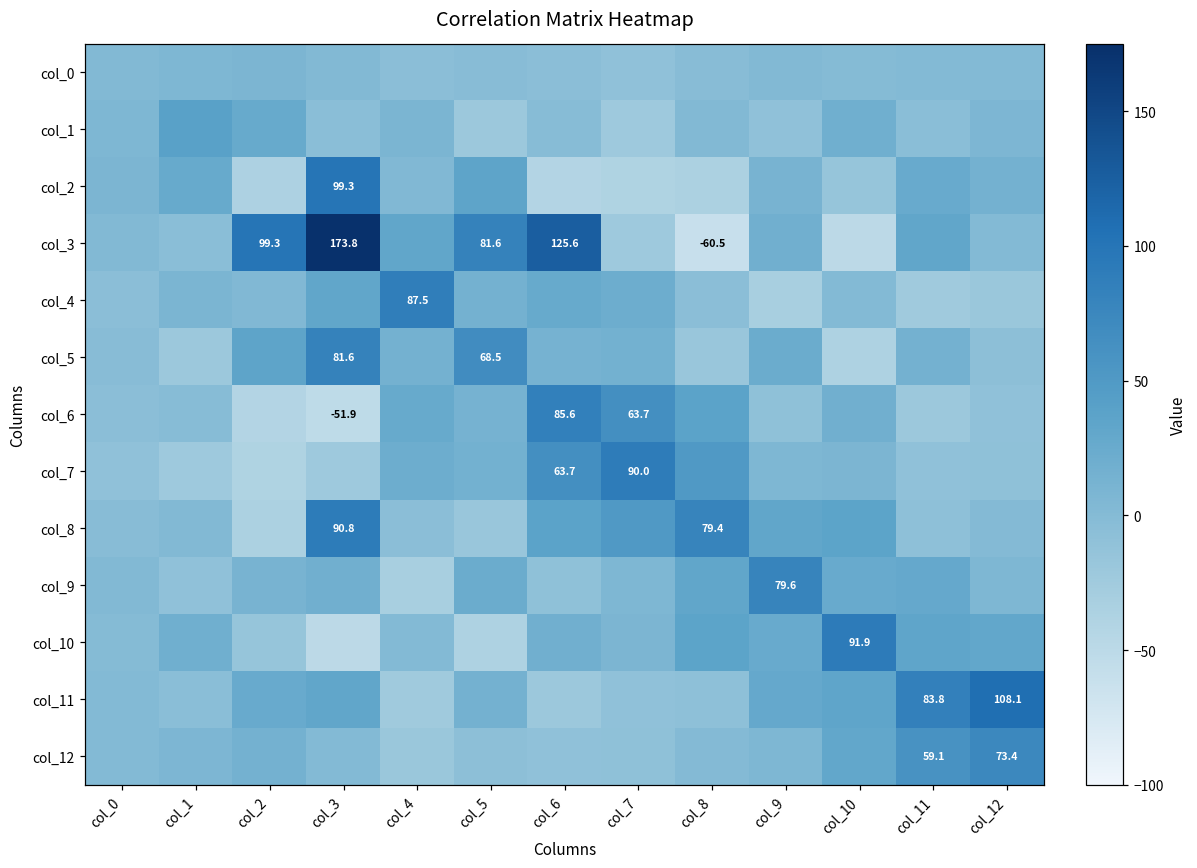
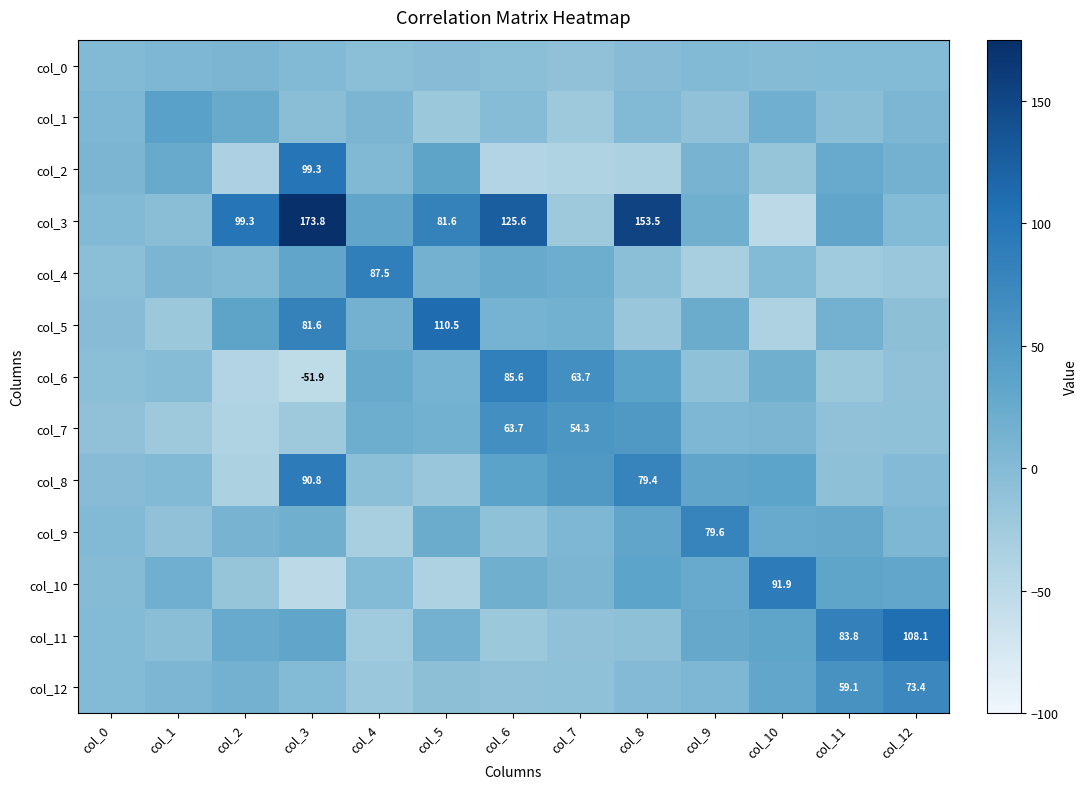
  {
    "col_2": {
      "col_3": 99.3
    },
    "col_3": {
      "col_2": 99.3,
      "col_3": 173.8,
      "col_5": 81.6,
      "col_6": 125.6,
-     "col_8": -60.5
+     "col_8": 153.5
    },
    "col_4": {
      "col_4": 87.5
    },
    "col_5": {
      "col_3": 81.6,
-     "col_5": 68.5
+     "col_5": 110.5
    },
    "col_6": {
      "col_3": -51.9,
      "col_6": 85.6,
      "col_7": 63.7
    },
    "col_7": {
      "col_6": 63.7,
-     "col_7": 90.0
+     "col_7": 54.3
    },
    "col_8": {
      "col_3": 90.8,
      "col_8": 79.4
    },
    "col_9": {
      "col_9": 79.6
    },
    "col_10": {
      "col_10": 91.9
    },
    "col_11": {
      "col_11": 83.8,
      "col_12": 108.1
    },
    "col_12": {
      "col_11": 59.1,
      "col_12": 73.4
    }
  }
